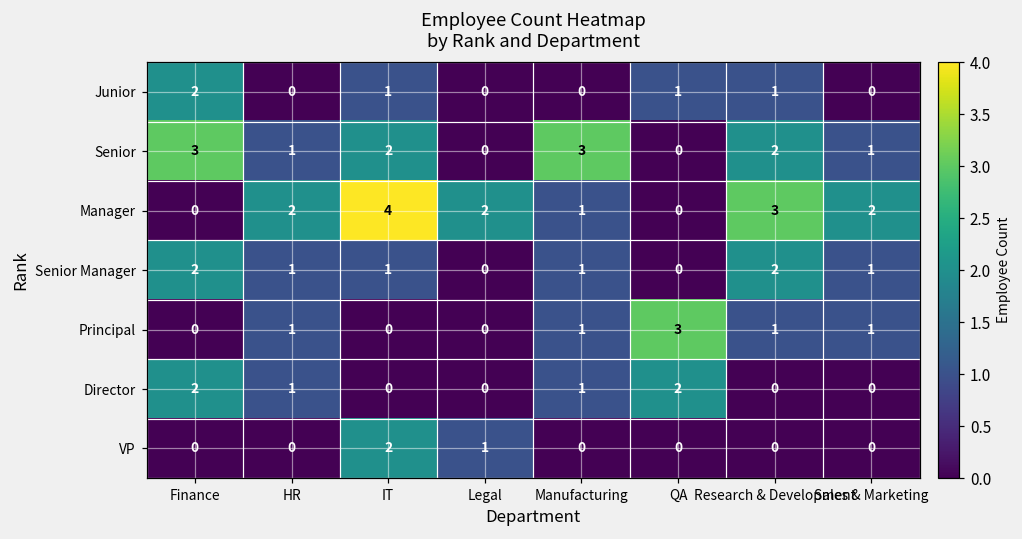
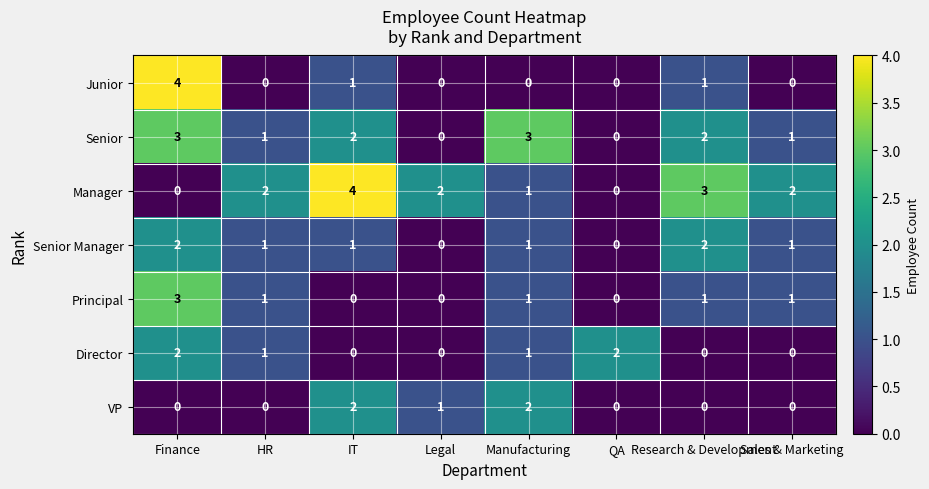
  {
    "Junior": {
-     "Finance": 2,
+     "Finance": 4,
      "HR": 0,
      "IT": 1,
      "Legal": 0,
      "Manufacturing": 0,
-     "QA": 1
+     "QA": 0
    },
    "Senior": {
      "Finance": 3,
      "HR": 1,
      "IT": 2,
      "Legal": 0,
      "Manufacturing": 3,
      "QA": 0
    },
    "Manager": {
      "Finance": 0,
      "HR": 2,
      "IT": 4,
      "Legal": 2,
      "Manufacturing": 1,
      "QA": 0
    },
    "Senior Manager": {
      "Finance": 2,
      "HR": 1,
      "IT": 1,
      "Legal": 0,
      "Manufacturing": 1,
      "QA": 0
    },
    "Principal": {
-     "Finance": 0,
+     "Finance": 3,
      "HR": 1,
      "IT": 0,
      "Legal": 0,
      "Manufacturing": 1,
-     "QA": 3
+     "QA": 0
    },
    "Director": {
      "Finance": 2,
      "HR": 1,
      "IT": 0,
      "Legal": 0,
      "Manufacturing": 1,
      "QA": 2
    },
    "VP": {
      "Finance": 0,
      "HR": 0,
      "IT": 2,
      "Legal": 1,
-     "Manufacturing": 0,
+     "Manufacturing": 2,
      "QA": 0
    }
  }
